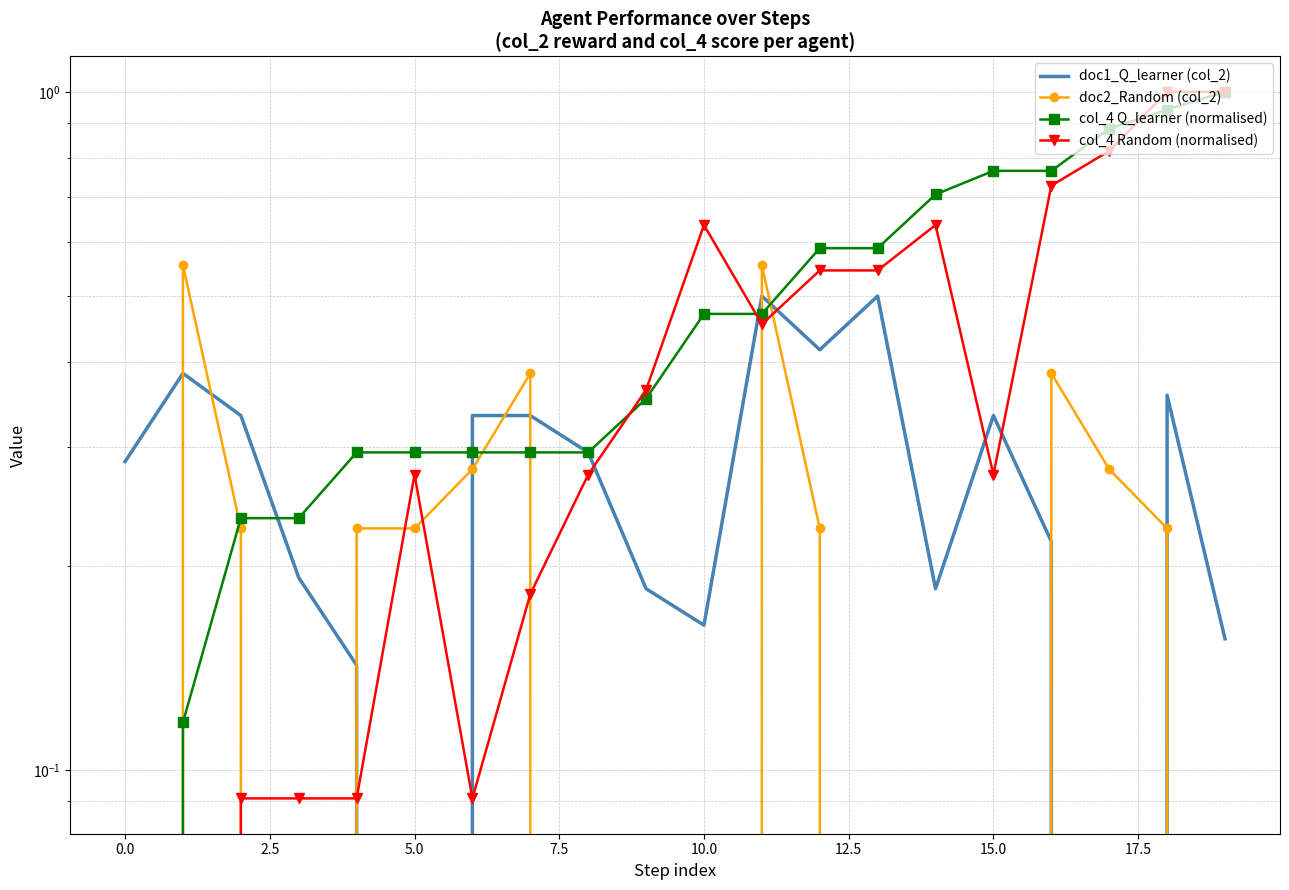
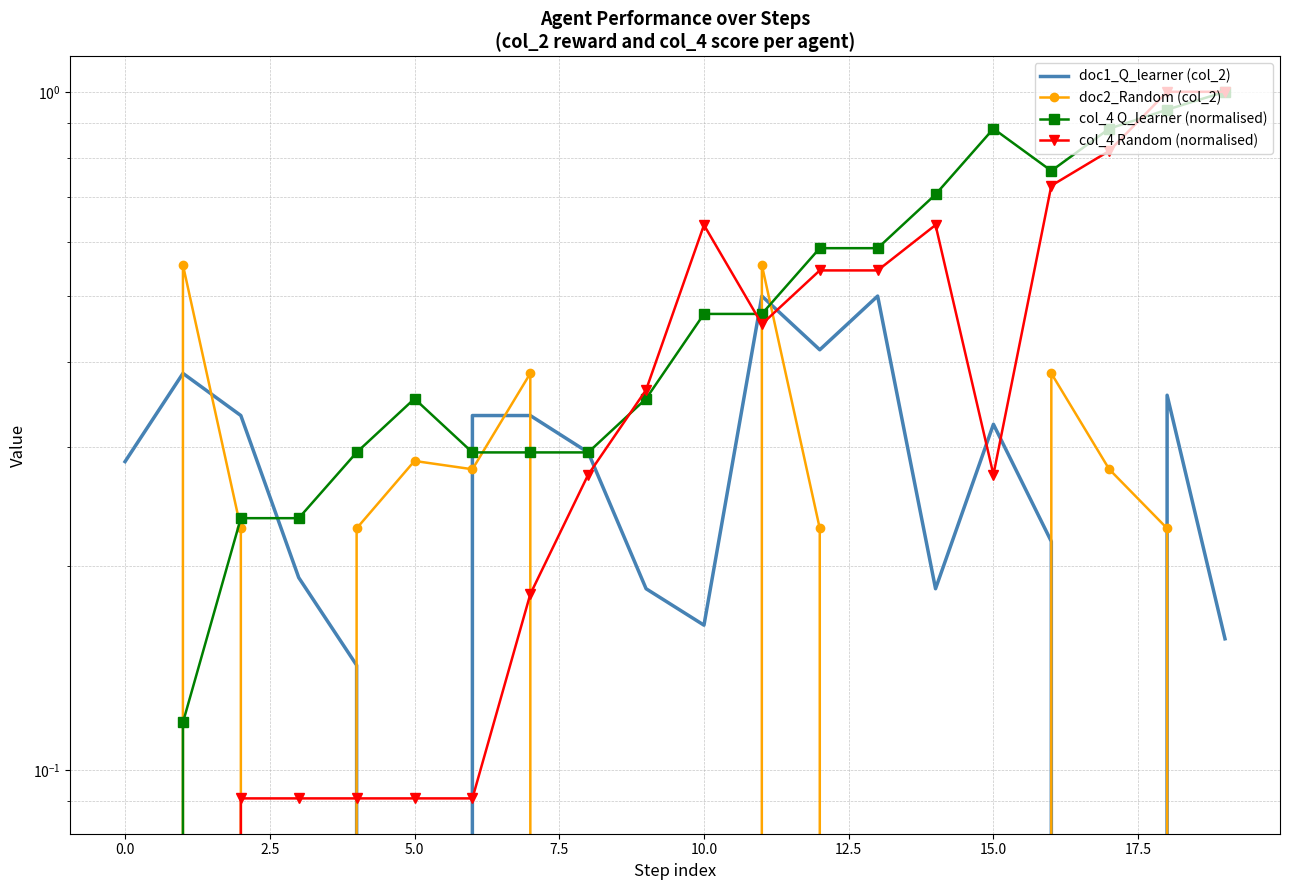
  {
    "doc1_Q_learner (col_2)": {
      "0.0": 0.285,
      "10.0": 0.164,
-     "15.0": 0.33
+     "15.0": 0.32
    },
    "doc2_Random (col_2)": {
-     "5.0": 0.227
+     "5.0": 0.286
    },
    "col_4 Q_learner (normalised)": {
-     "5.0": 0.294,
+     "5.0": 0.35,
      "10.0": 0.47,
-     "15.0": 0.76
+     "15.0": 0.88
    },
    "col_4 Random (normalised)": {
-     "5.0": 0.273,
+     "5.0": 0.091,
      "10.0": 0.64,
      "15.0": 0.273
    }
  }
